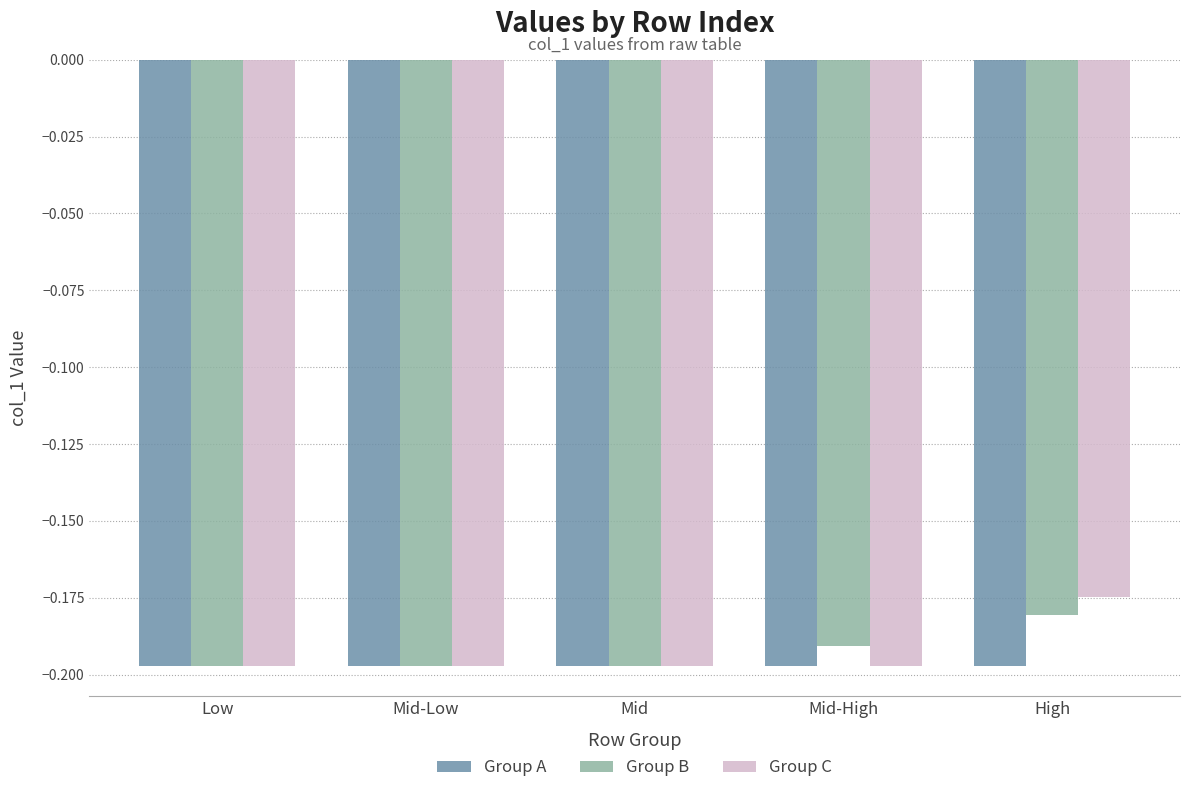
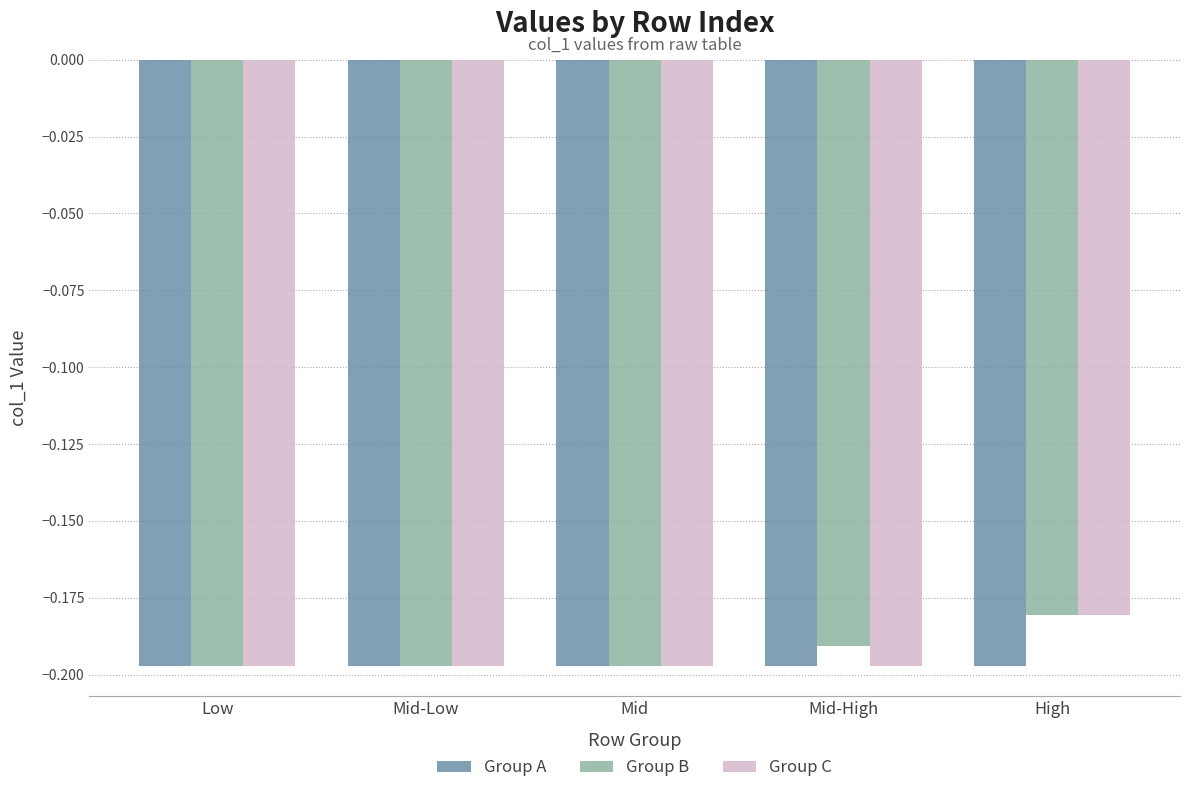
  {
    "Group C": {
      "Low": -0.197,
      "Mid-Low": -0.197,
      "Mid": -0.197,
      "Mid-High": -0.197,
-     "High": -0.175
+     "High": -0.181
    }
  }
